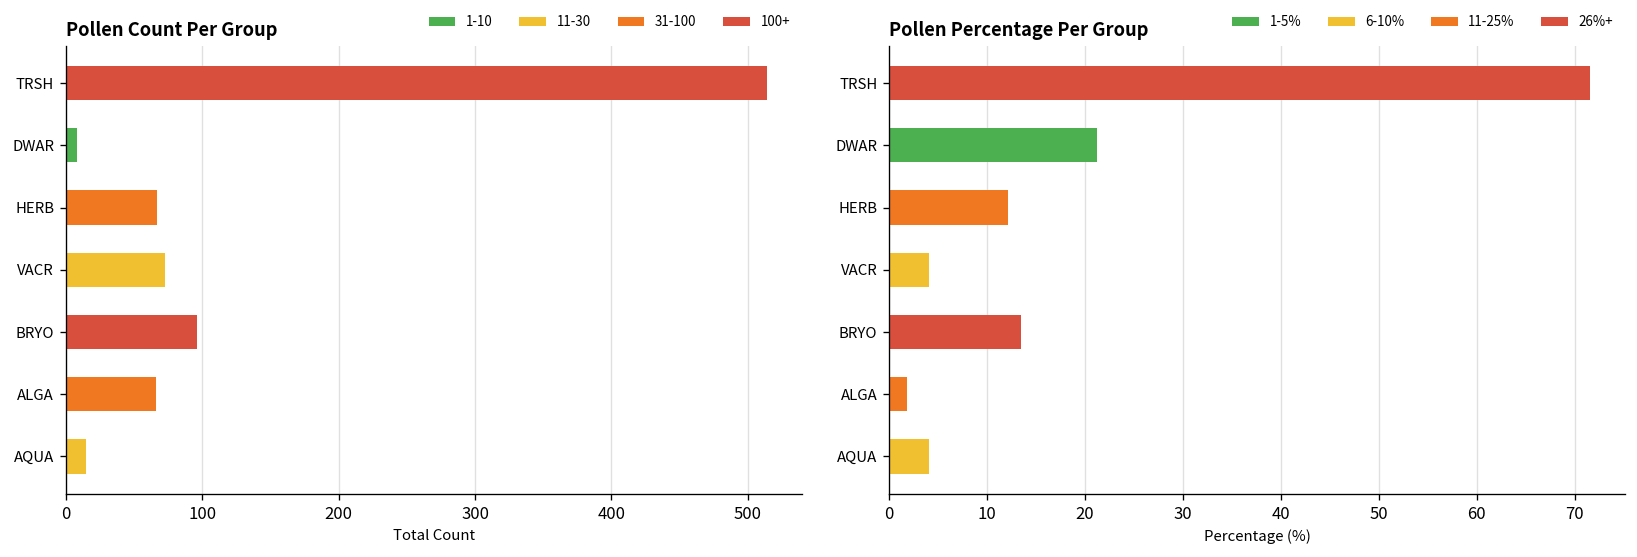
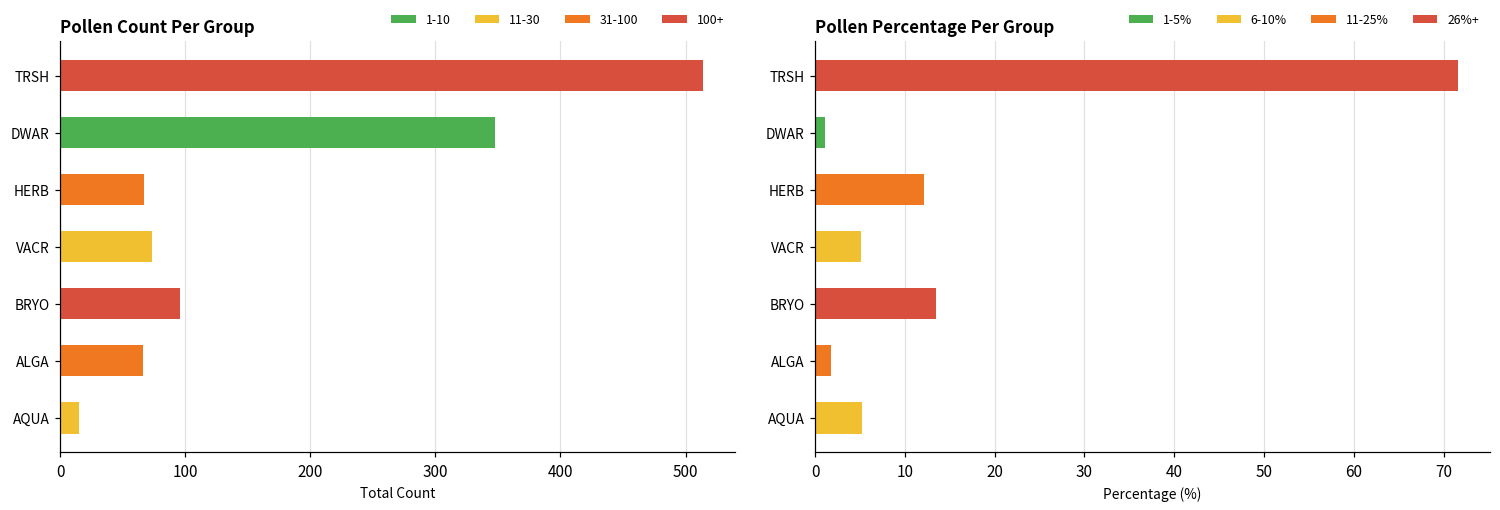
  {
    "Pollen Count Per Group": {
      "TRSH": 514,
-     "DWAR": 8,
+     "DWAR": 348,
      "HERB": 67,
      "VACR": 73,
      "BRYO": 96,
      "ALGA": 66,
      "AQUA": 15
    },
    "Pollen Percentage Per Group": {
      "TRSH": 72,
-     "DWAR": 21,
+     "DWAR": 1,
      "HERB": 12,
-     "VACR": 4,
+     "VACR": 5,
      "BRYO": 13,
      "ALGA": 2,
-     "AQUA": 4
+     "AQUA": 5
    }
  }
